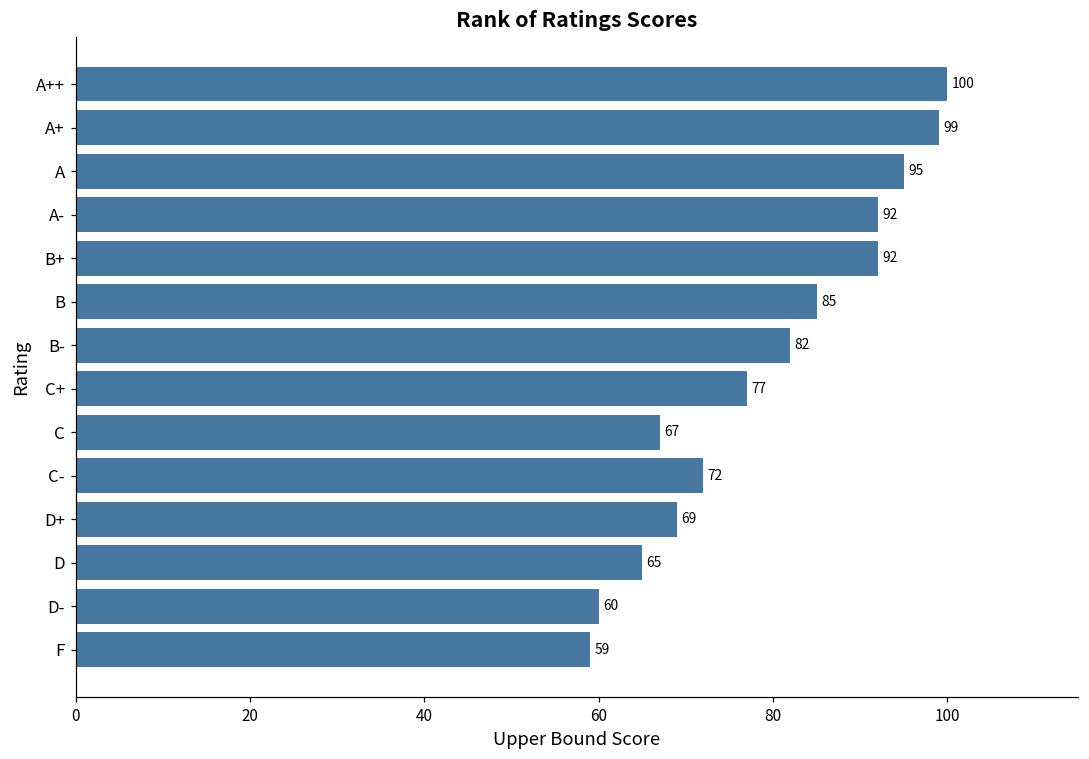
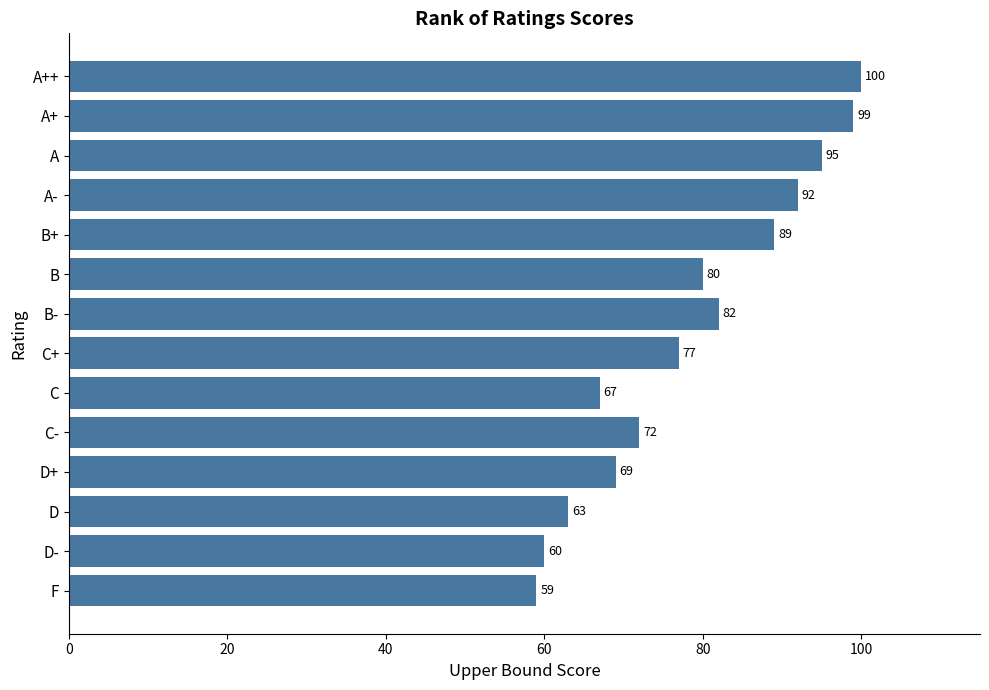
  {
    "A++": 100,
    "A+": 99,
    "A": 95,
    "A-": 92,
-   "B+": 92,
-   "B": 85,
+   "B+": 89,
+   "B": 80,
    "B-": 82,
    "C+": 77,
    "C": 67,
    "C-": 72,
    "D+": 69,
-   "D": 65,
+   "D": 63,
    "D-": 60,
    "F": 59
  }
